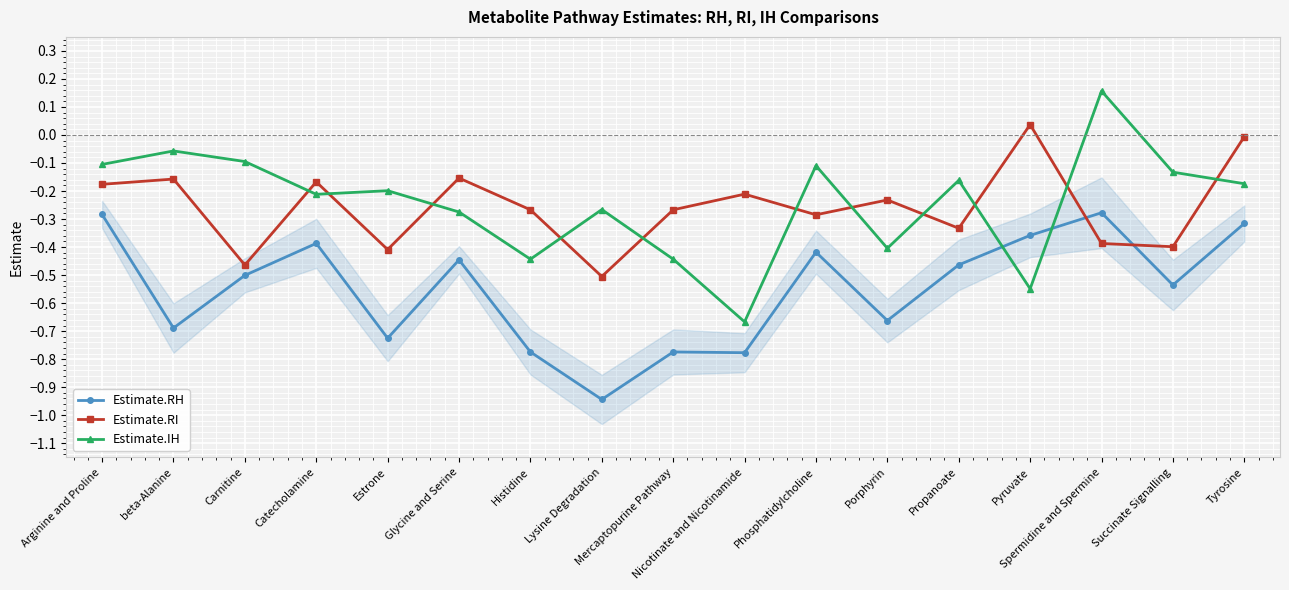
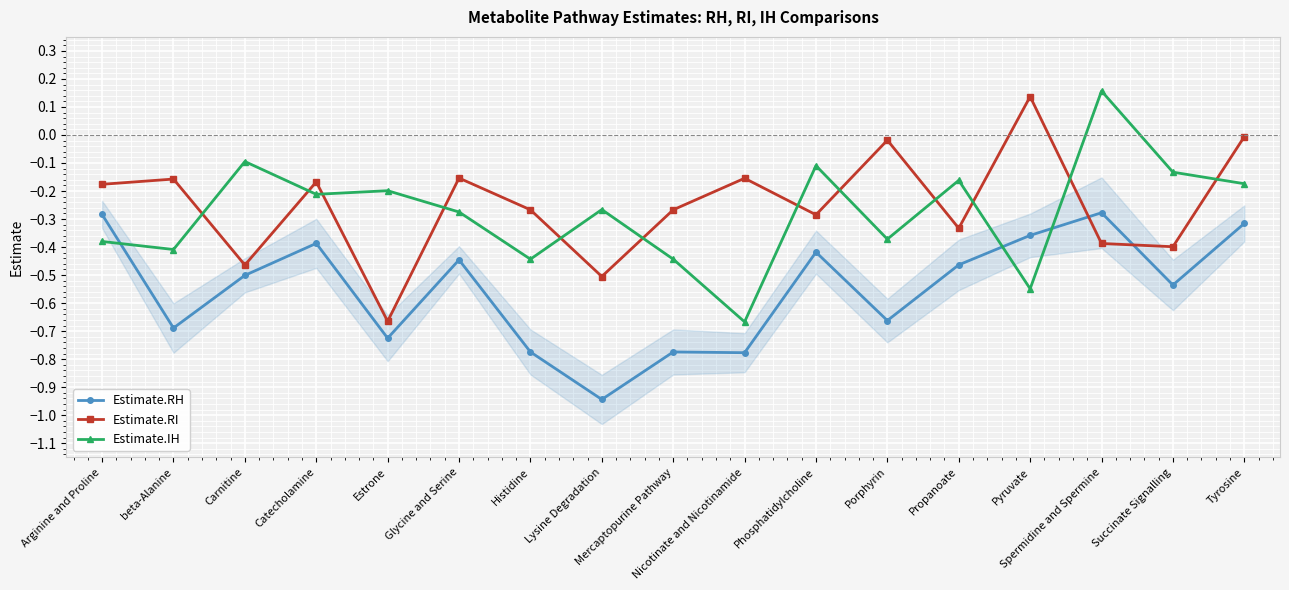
  {
    "Estimate.RI": {
      "Arginine and Proline": -0.18,
      "beta-Alanine": -0.16,
      "Carnitine": -0.46,
      "Catecholamine": -0.17,
-     "Estrone": -0.41,
+     "Estrone": -0.66,
      "Glycine and Serine": -0.15,
      "Histidine": -0.27,
      "Lysine Degradation": -0.51,
      "Mercaptopurine Pathway": -0.27,
-     "Nicotinate and Nicotinamide": -0.21,
+     "Nicotinate and Nicotinamide": -0.15,
      "Phosphatidylcholine": -0.28,
-     "Porphyrin": -0.23,
+     "Porphyrin": -0.02,
      "Propanoate": -0.33,
-     "Pyruvate": 0.04,
+     "Pyruvate": 0.14,
      "Spermidine and Spermine": -0.39,
      "Succinate Signalling": -0.40,
      "Tyrosine": -0.01
    },
    "Estimate.IH": {
-     "Arginine and Proline": -0.11,
-     "beta-Alanine": -0.06,
+     "Arginine and Proline": -0.38,
+     "beta-Alanine": -0.41,
      "Carnitine": -0.09,
      "Catecholamine": -0.21,
      "Estrone": -0.20,
      "Glycine and Serine": -0.27,
      "Histidine": -0.44,
      "Lysine Degradation": -0.27,
      "Mercaptopurine Pathway": -0.44,
      "Nicotinate and Nicotinamide": -0.67,
      "Phosphatidylcholine": -0.11,
-     "Porphyrin": -0.40,
+     "Porphyrin": -0.37,
      "Propanoate": -0.16,
      "Pyruvate": -0.55,
      "Spermidine and Spermine": 0.16,
      "Succinate Signalling": -0.13,
      "Tyrosine": -0.17
    }
  }
